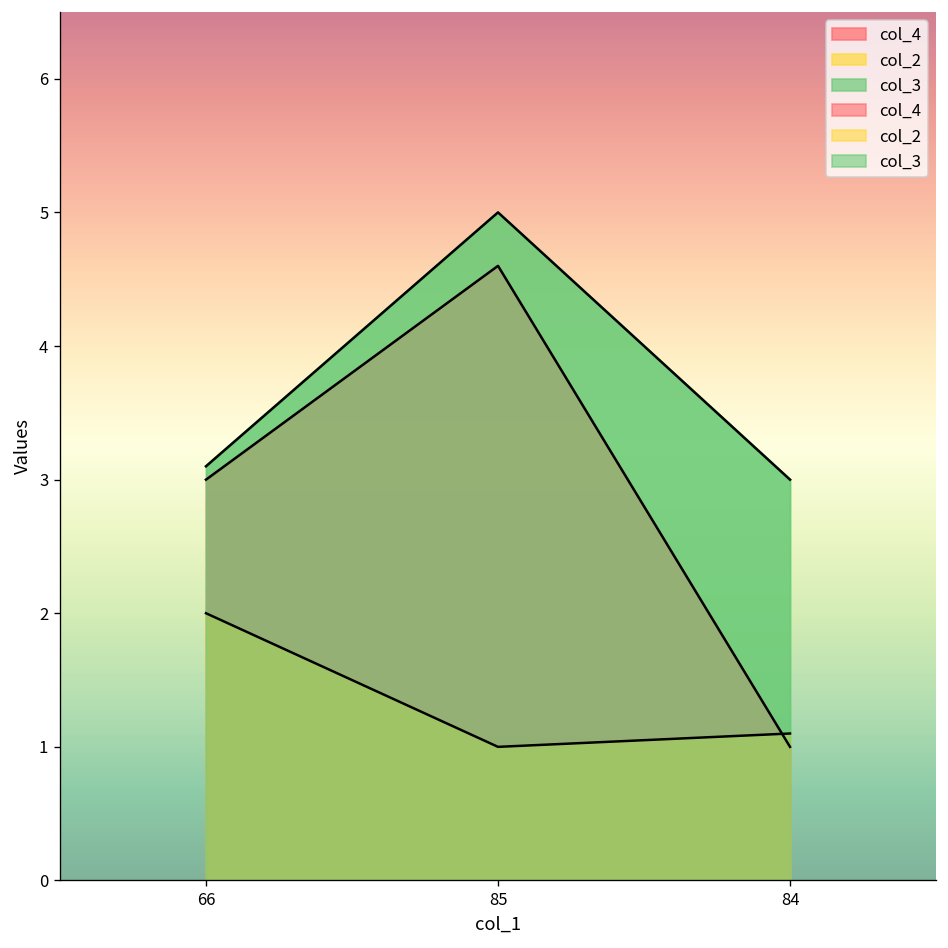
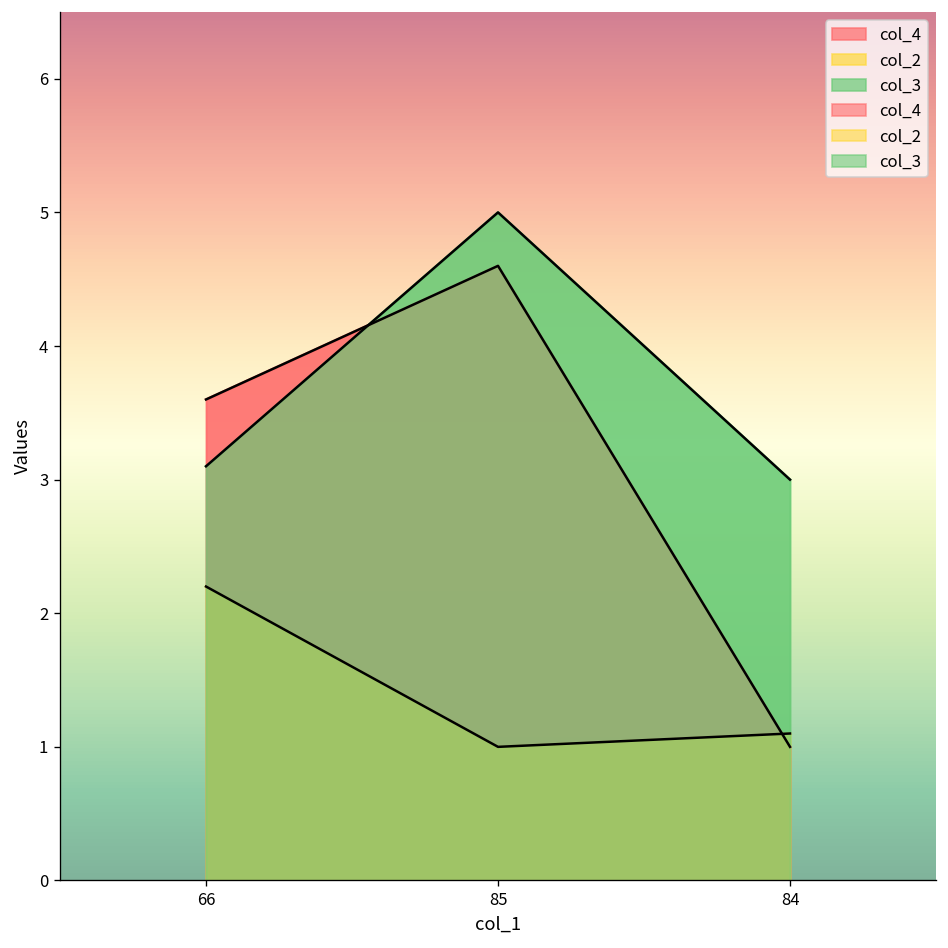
  {
    "col_4": {
-     "66": 3.0,
+     "66": 3.6,
      "85": 4.6,
      "84": 1.0
    },
    "col_2": {
-     "66": 2.0,
+     "66": 2.2,
      "85": 1.0,
      "84": 1.1
    },
    "col_3": {
      "66": 3.1,
      "85": 5.0,
      "84": 3.0
    }
  }
